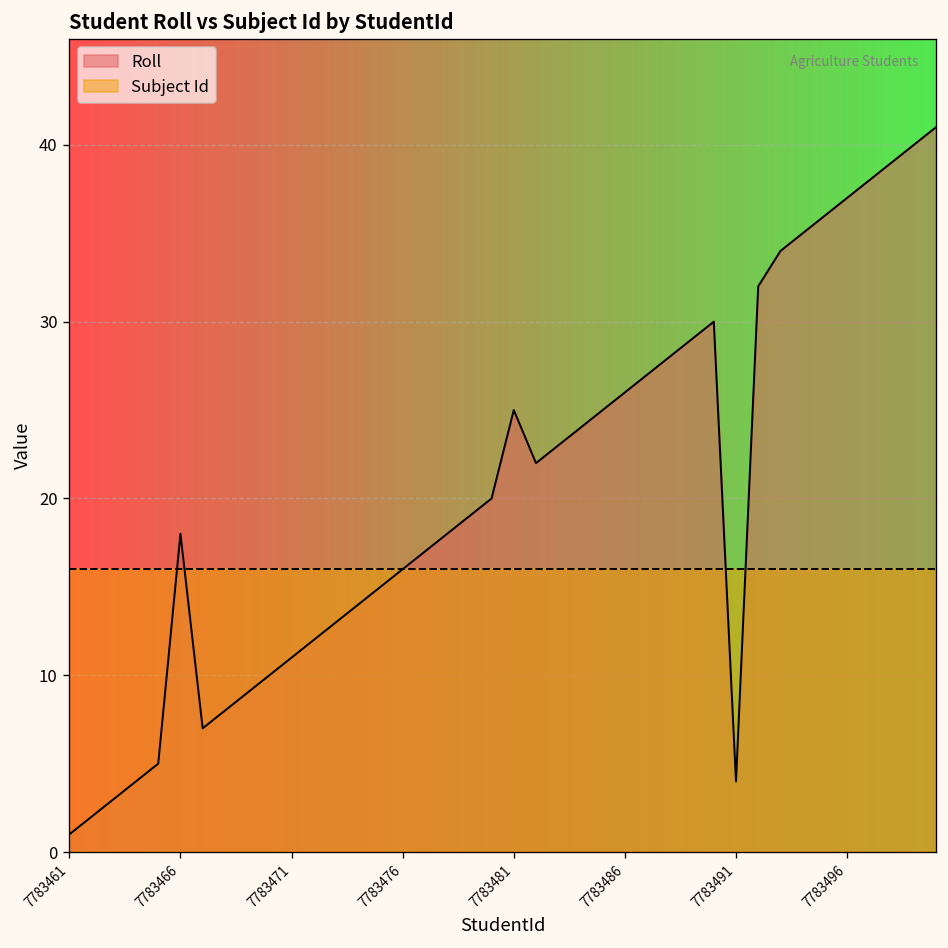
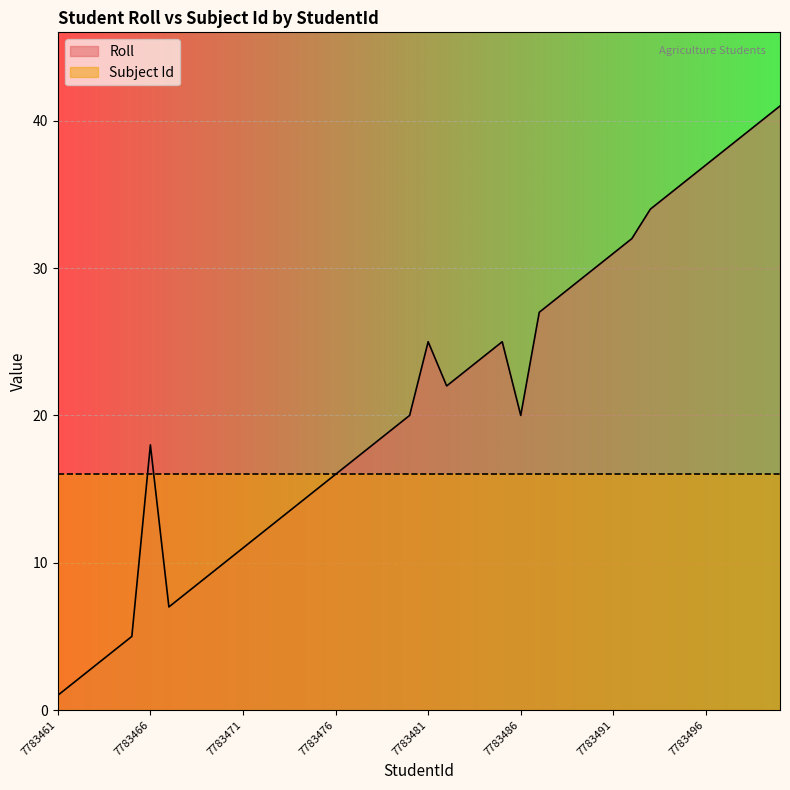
  {
    "Roll": {
      "7783461": 1,
      "7783466": 18,
      "7783471": 11,
      "7783481": 25,
-     "7783486": 26,
-     "7783491": 4,
+     "7783486": 20,
+     "7783491": 31,
      "7783496": 37
    },
    "Subject Id": {
      "7783461": 16,
      "7783466": 16,
      "7783471": 16,
      "7783481": 16,
      "7783486": 16,
      "7783491": 16,
      "7783496": 16
    }
  }
